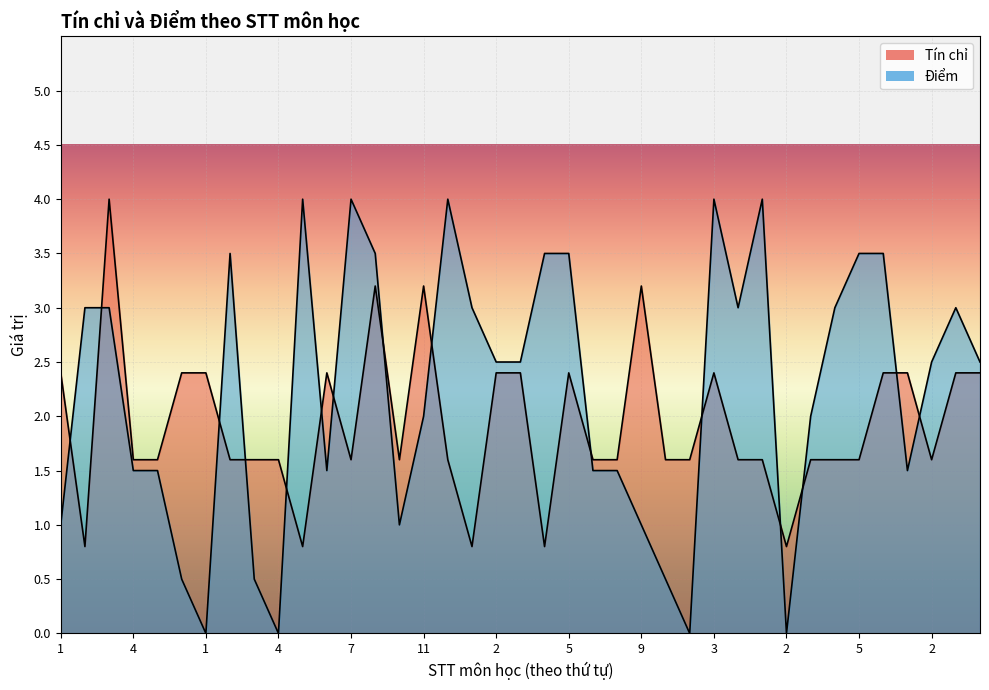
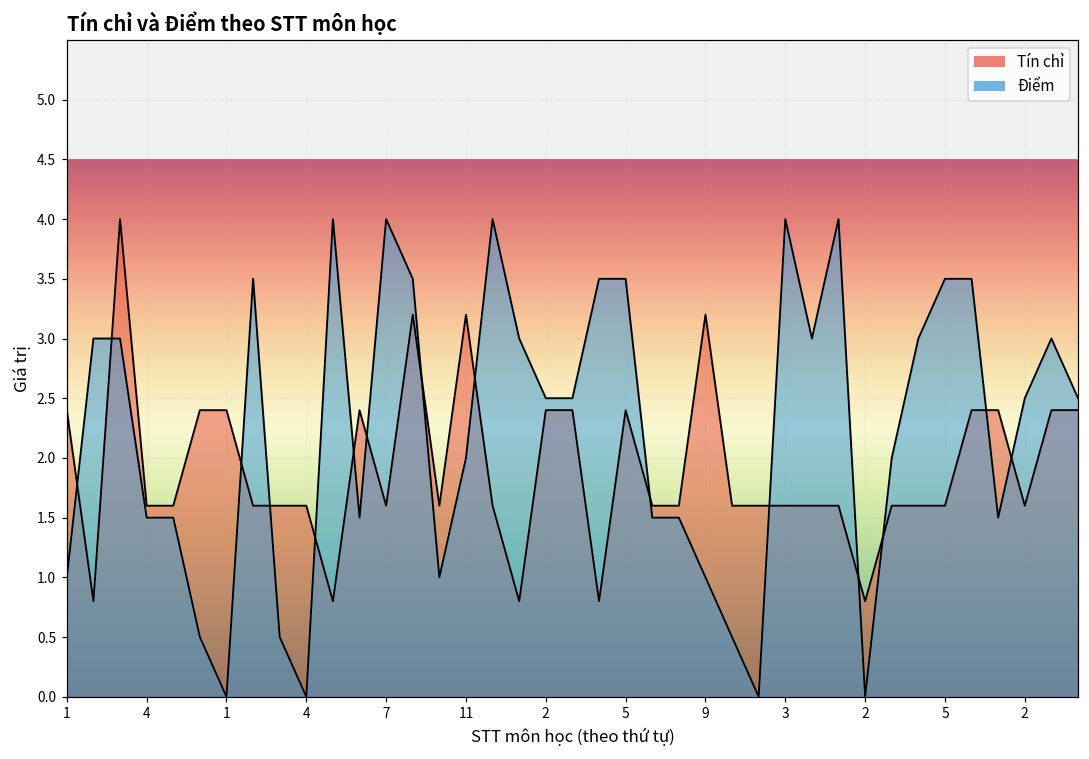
  {
    "Tín chỉ": {
      "9": 3.20,
-     "3": 2.40
+     "3": 1.60
    },
    "Điểm": {
      "9": 1.00,
      "3": 4.00
    }
  }
